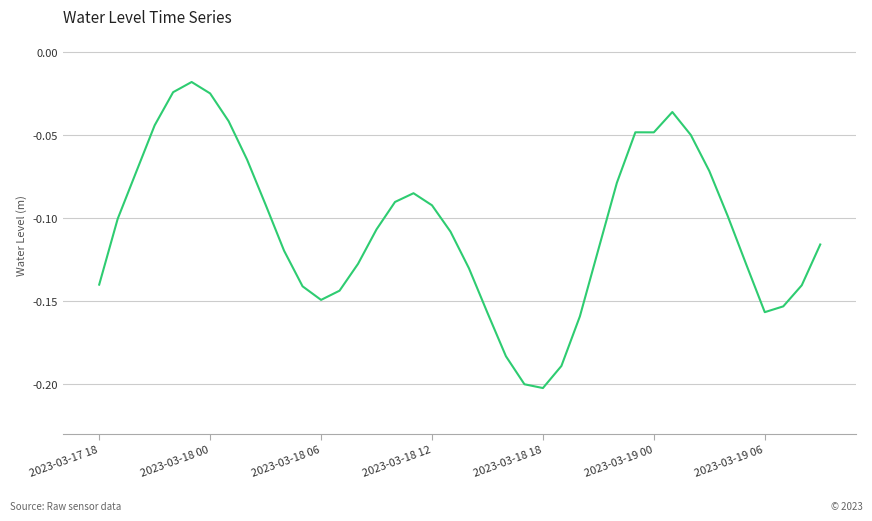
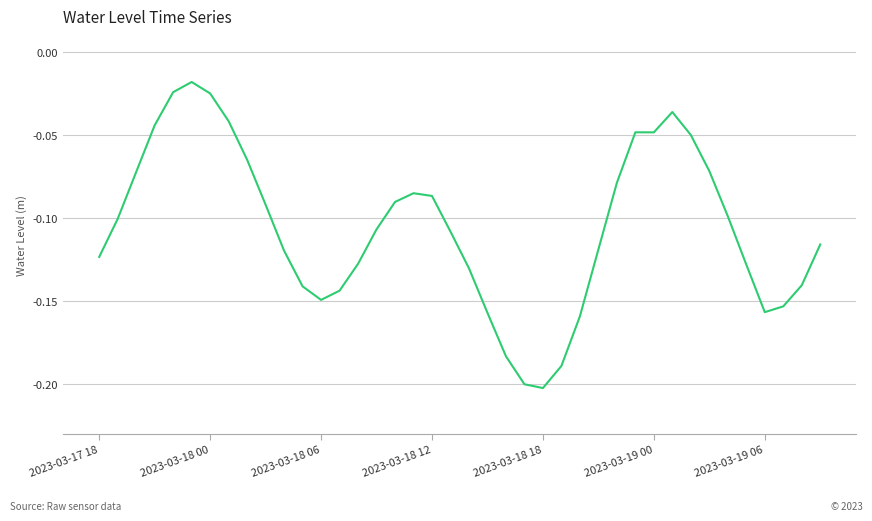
  {
-   "2023-03-17 18": -0.140,
+   "2023-03-17 18": -0.123,
    "2023-03-18 00": -0.025,
    "2023-03-18 06": -0.149,
-   "2023-03-18 12": -0.092,
+   "2023-03-18 12": -0.087,
    "2023-03-18 18": -0.202,
    "2023-03-19 00": -0.048,
    "2023-03-19 06": -0.157
  }
